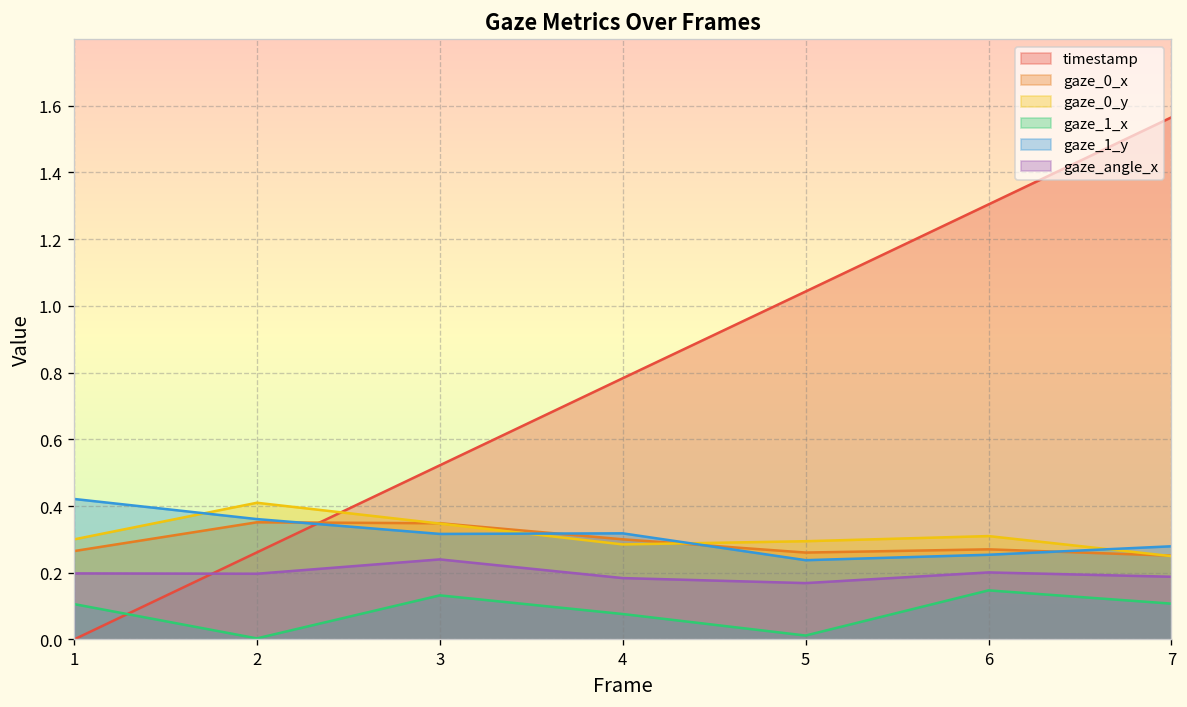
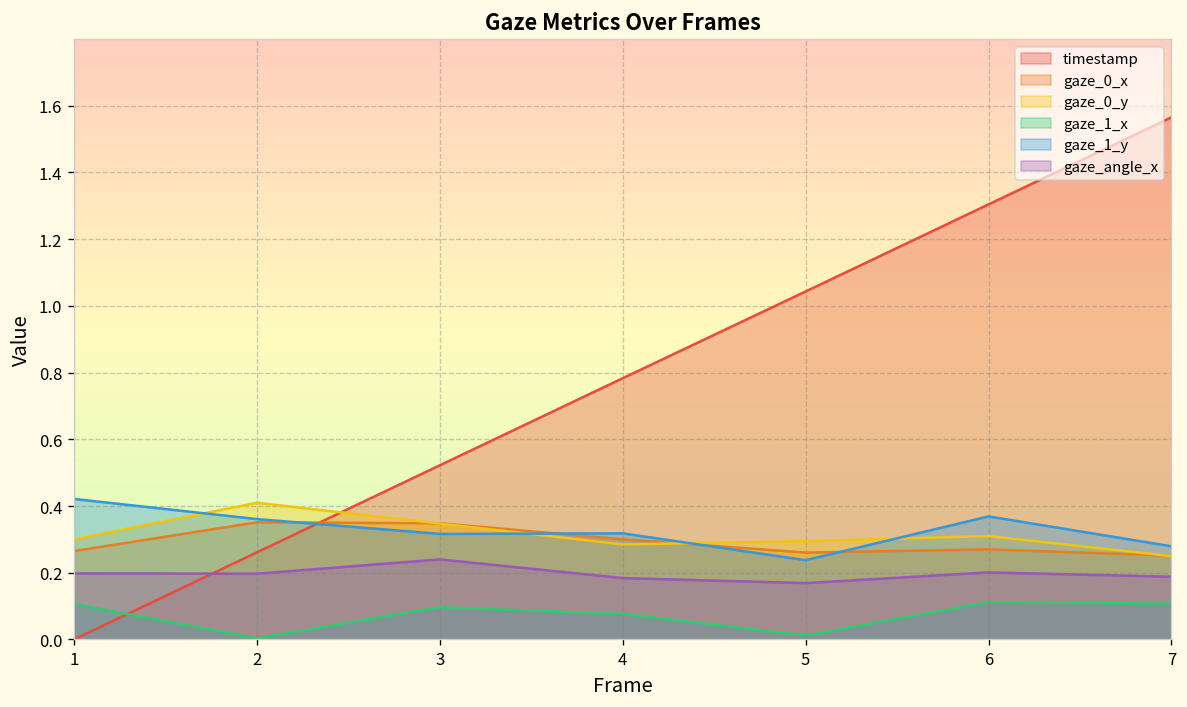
  {
    "gaze_1_x": {
      "1": 0.11,
      "2": 0.00,
-     "3": 0.13,
+     "3": 0.10,
      "4": 0.08,
      "5": 0.01,
-     "6": 0.15,
+     "6": 0.11,
      "7": 0.11
    },
    "gaze_1_y": {
      "1": 0.42,
      "2": 0.36,
      "3": 0.32,
      "4": 0.32,
      "5": 0.24,
-     "6": 0.25,
+     "6": 0.37,
      "7": 0.28
    },
    "gaze_angle_x": {
      "1": 0.20,
      "2": 0.20,
      "3": 0.24,
      "4": 0.18,
      "5": 0.17,
      "6": 0.20,
      "7": 0.19
    }
  }
